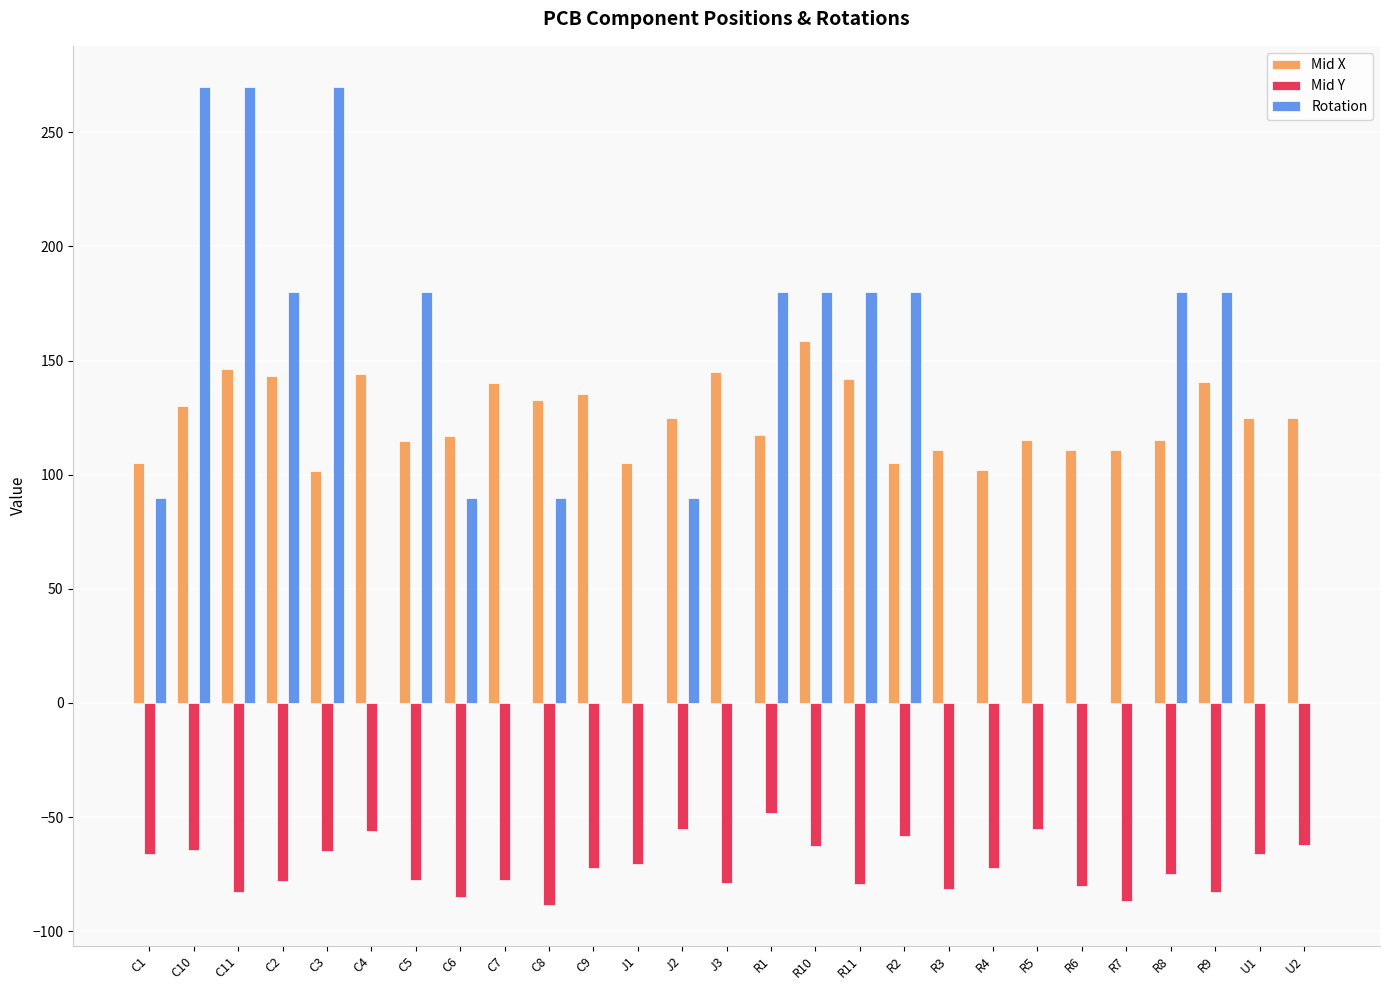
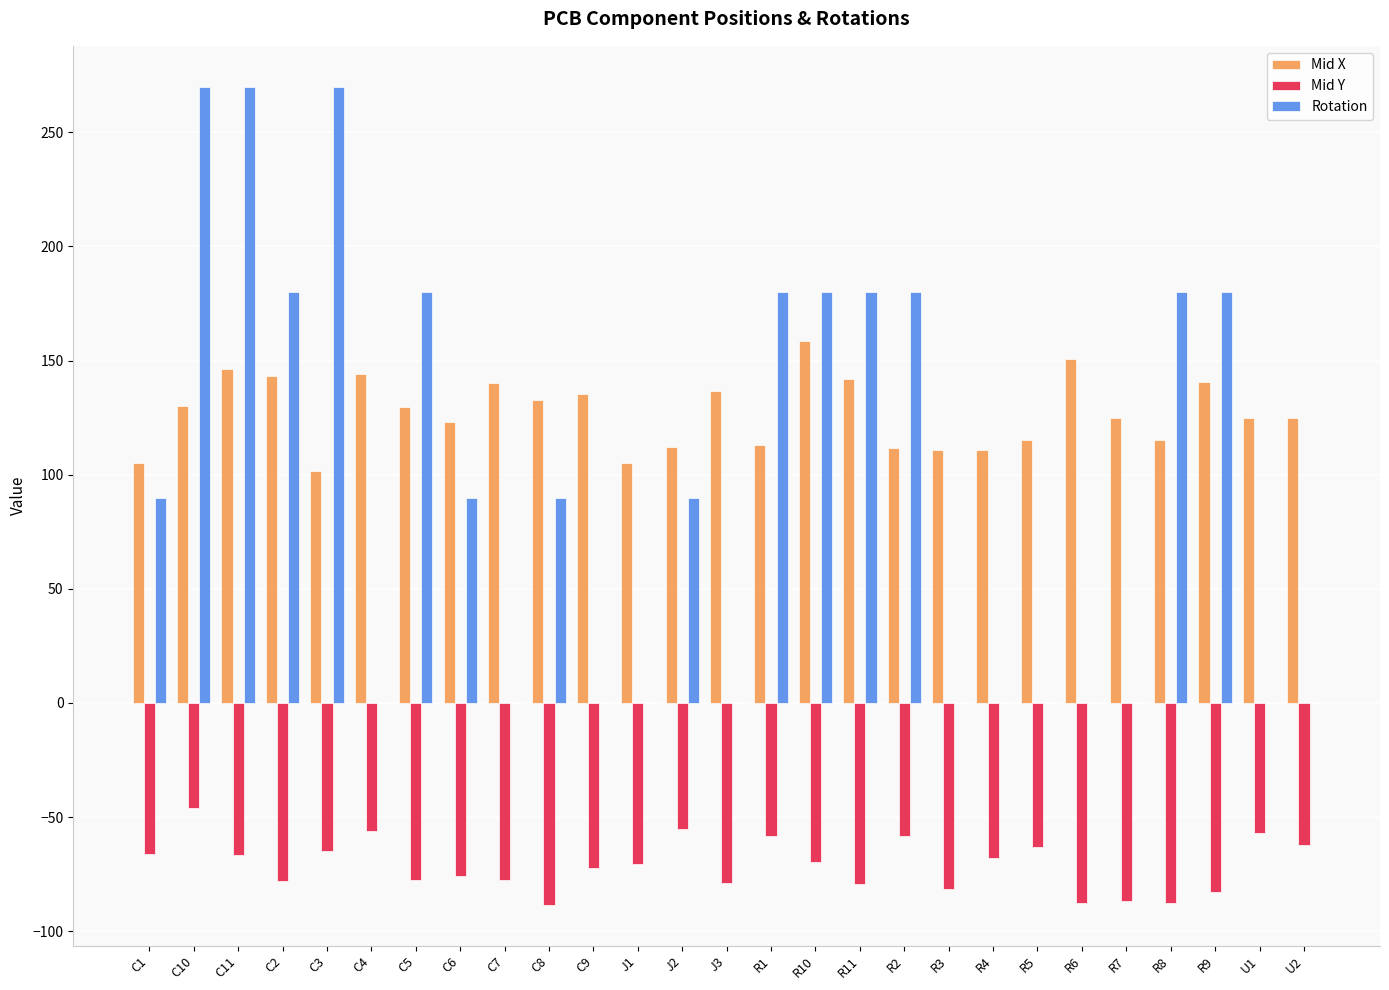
  {
    "Mid X": {
      "C1": 105,
      "C10": 130,
      "C11": 146,
      "C2": 143,
      "C3": 102,
      "C4": 144,
-     "C5": 115,
-     "C6": 117,
+     "C5": 130,
+     "C6": 123,
      "C7": 140,
      "C8": 133,
      "C9": 135,
      "J1": 105,
-     "J2": 125,
-     "J3": 145,
-     "R1": 117,
+     "J2": 112,
+     "J3": 137,
+     "R1": 113,
      "R10": 159,
      "R11": 142,
-     "R2": 105,
+     "R2": 112,
      "R3": 111,
-     "R4": 102,
+     "R4": 111,
      "R5": 115,
-     "R6": 111,
-     "R7": 111,
+     "R6": 151,
+     "R7": 125,
      "R8": 115,
      "R9": 140,
      "U1": 125,
      "U2": 125
    },
    "Mid Y": {
      "C1": -66,
-     "C10": -64,
-     "C11": -83,
+     "C10": -46,
+     "C11": -67,
      "C2": -78,
      "C3": -65,
      "C4": -56,
      "C5": -78,
-     "C6": -85,
+     "C6": -76,
      "C7": -78,
      "C8": -88,
      "C9": -72,
      "J1": -71,
      "J2": -55,
      "J3": -79,
-     "R1": -48,
-     "R10": -63,
+     "R1": -58,
+     "R10": -70,
      "R11": -79,
      "R2": -58,
      "R3": -82,
-     "R4": -73,
-     "R5": -55,
-     "R6": -80,
+     "R4": -68,
+     "R5": -63,
+     "R6": -88,
      "R7": -87,
-     "R8": -75,
+     "R8": -88,
      "R9": -83,
-     "U1": -66,
+     "U1": -57,
      "U2": -62
    },
    "Rotation": {
      "C1": 90,
      "C10": 270,
      "C11": 270,
      "C2": 180,
      "C3": 270,
      "C4": 0,
      "C5": 180,
      "C6": 90,
      "C7": 0,
      "C8": 90,
      "C9": 0,
      "J1": 0,
      "J2": 90,
      "J3": 0,
      "R1": 180,
      "R10": 180,
      "R11": 180,
      "R2": 180,
      "R3": 0,
      "R4": 0,
      "R5": 0,
      "R6": 0,
      "R7": 0,
      "R8": 180,
      "R9": 180,
      "U1": 0,
      "U2": 0
    }
  }
